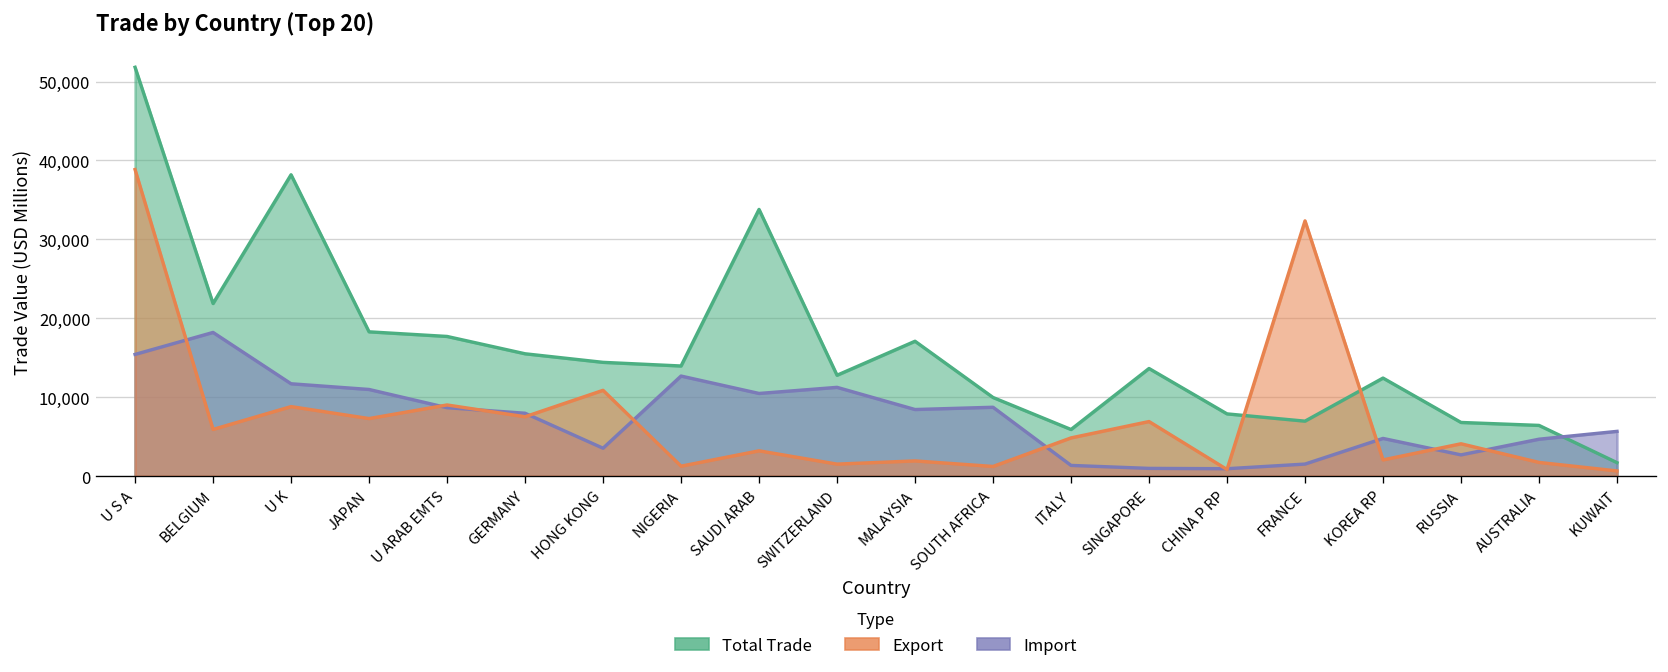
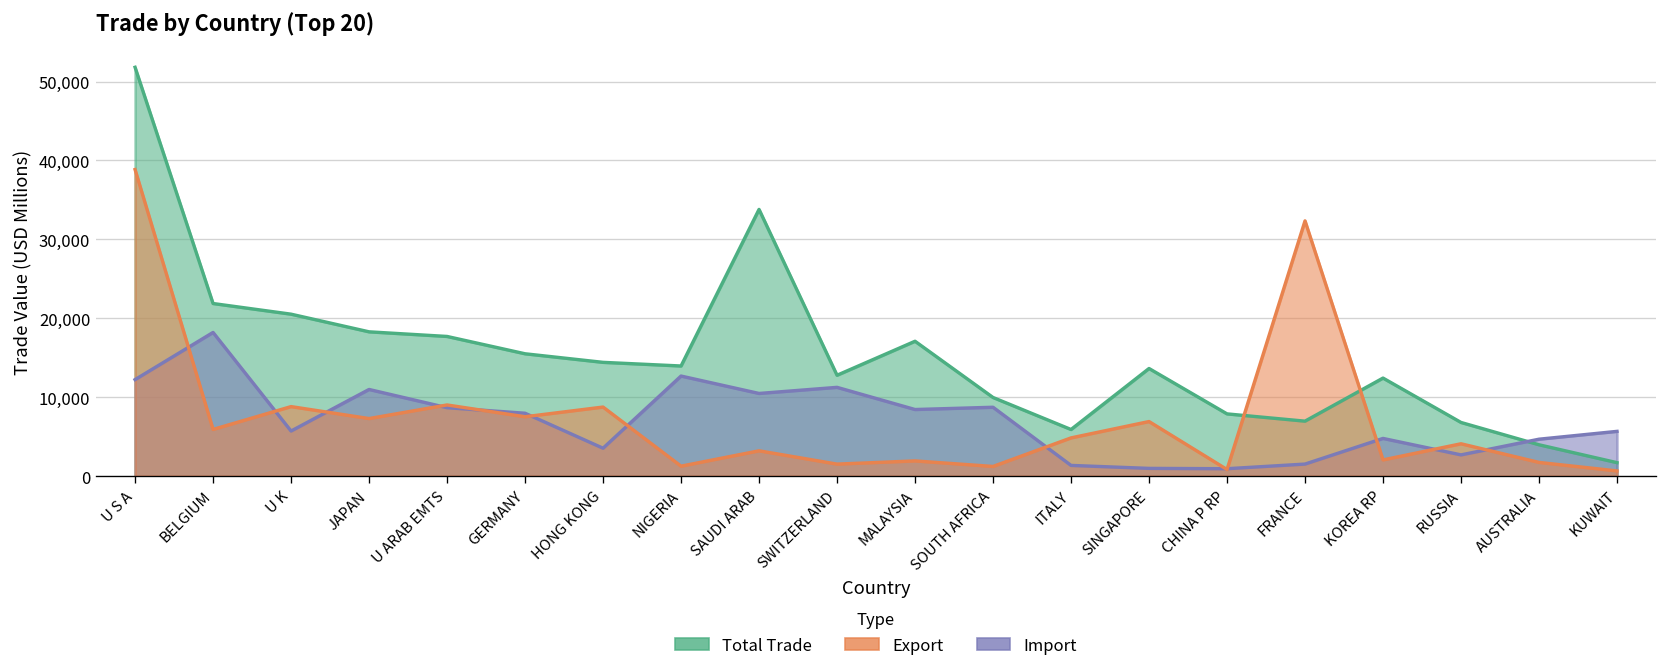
  {
    "Total Trade": {
      "U S A": "52,000",
      "BELGIUM": "22,000",
-     "U K": "38,000",
+     "U K": "21,000",
      "JAPAN": "18,000",
      "U ARAB EMTS": "18,000",
      "GERMANY": "16,000",
      "HONG KONG": "14,000",
      "NIGERIA": "14,000",
      "SAUDI ARAB": "34,000",
      "SWITZERLAND": "13,000",
      "MALAYSIA": "17,000",
      "SOUTH AFRICA": "10,000",
      "ITALY": "6,000",
      "SINGAPORE": "14,000",
      "CHINA P RP": "8,000",
      "FRANCE": "7,000",
      "KOREA RP": "12,000",
      "RUSSIA": "7,000",
-     "AUSTRALIA": "6,000",
+     "AUSTRALIA": "4,000",
      "KUWAIT": "2,000"
    },
    "Import": {
-     "U S A": "15,000",
+     "U S A": "12,000",
      "BELGIUM": "18,000",
-     "U K": "12,000",
+     "U K": "6,000",
      "JAPAN": "11,000",
      "GERMANY": "8,000",
      "HONG KONG": "4,000",
      "NIGERIA": "13,000",
      "SAUDI ARAB": "10,000",
      "SWITZERLAND": "11,000",
      "MALAYSIA": "8,000",
      "SOUTH AFRICA": "9,000",
      "ITALY": "1,000",
      "SINGAPORE": "1,000",
      "FRANCE": "2,000",
      "KOREA RP": "5,000",
      "RUSSIA": "3,000",
      "AUSTRALIA": "5,000",
      "KUWAIT": "6,000"
    },
    "Export": {
      "U S A": "39,000",
      "BELGIUM": "6,000",
      "U K": "9,000",
      "JAPAN": "7,000",
      "GERMANY": "8,000",
-     "HONG KONG": "11,000",
+     "HONG KONG": "9,000",
      "NIGERIA": "1,000",
      "SAUDI ARAB": "3,000",
      "SWITZERLAND": "2,000",
      "MALAYSIA": "2,000",
      "SOUTH AFRICA": "1,000",
      "ITALY": "5,000",
      "SINGAPORE": "7,000",
      "FRANCE": "32,000",
      "KOREA RP": "2,000",
      "RUSSIA": "4,000",
      "AUSTRALIA": "2,000",
      "KUWAIT": "1,000"
    }
  }
